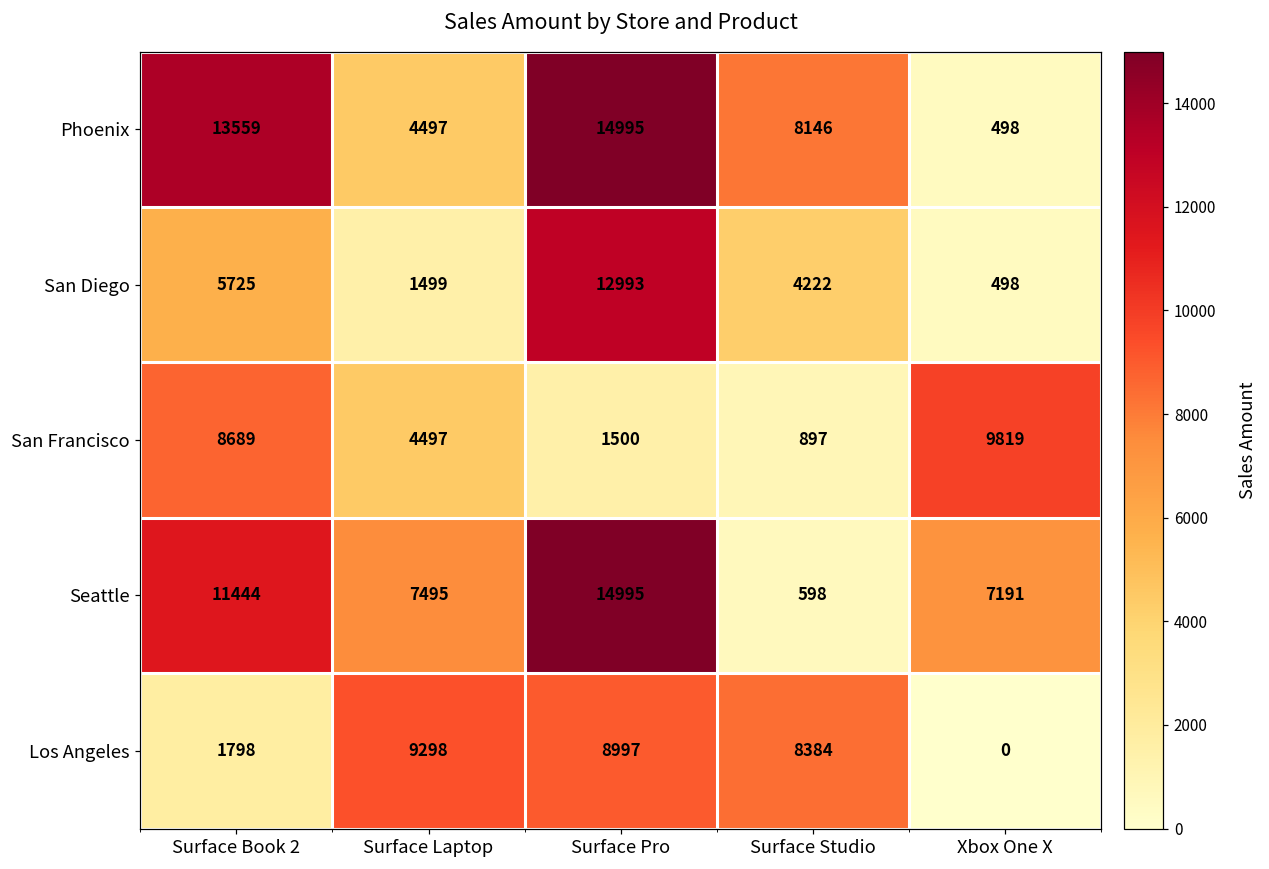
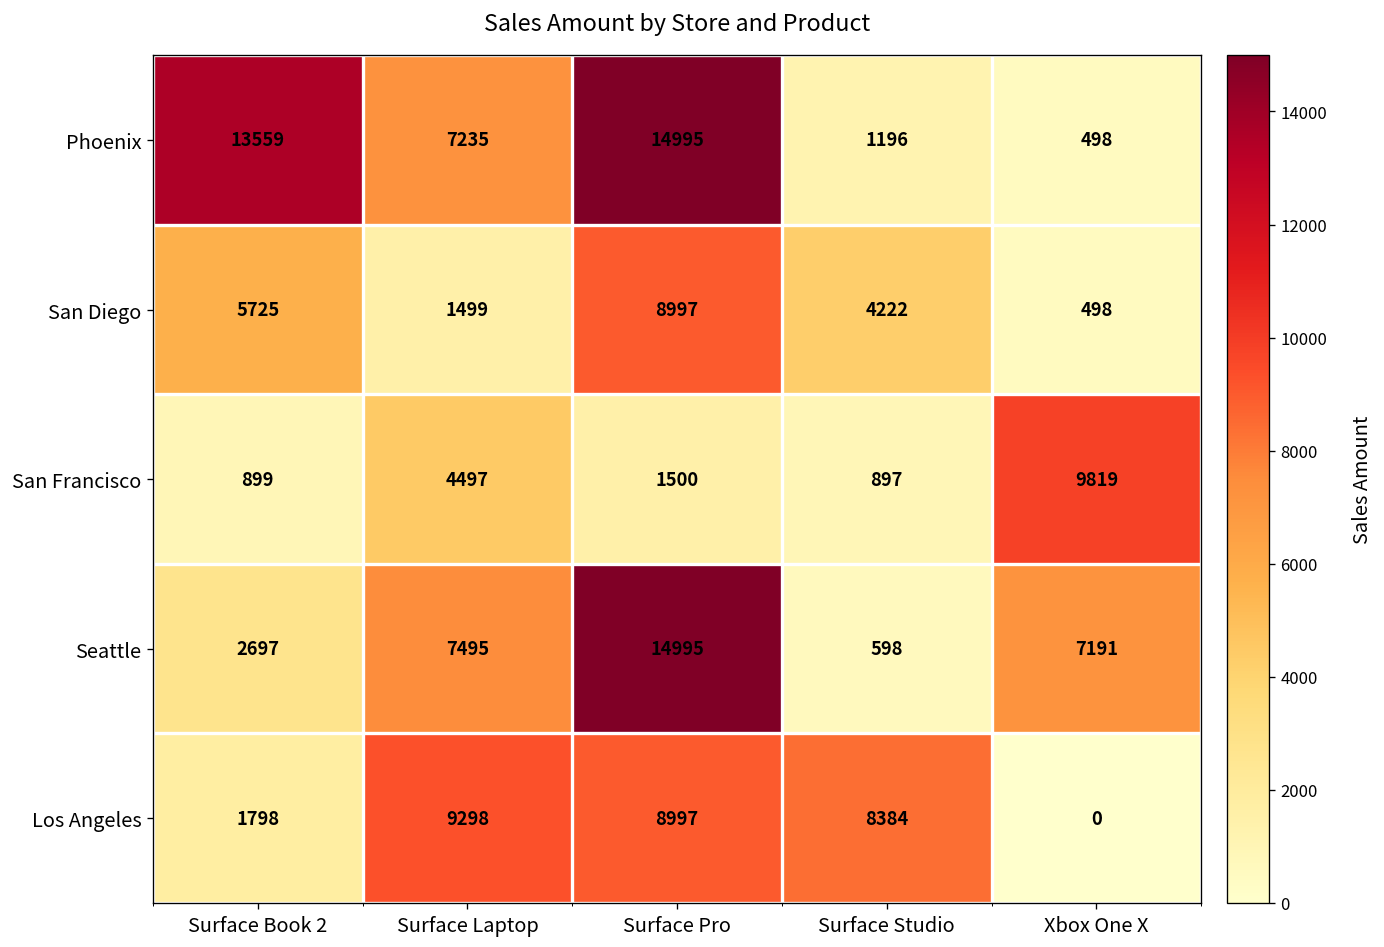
  {
    "Phoenix": {
      "Surface Book 2": 13559,
-     "Surface Laptop": 4497,
+     "Surface Laptop": 7235,
      "Surface Pro": 14995,
-     "Surface Studio": 8146,
+     "Surface Studio": 1196,
      "Xbox One X": 498
    },
    "San Diego": {
      "Surface Book 2": 5725,
      "Surface Laptop": 1499,
-     "Surface Pro": 12993,
+     "Surface Pro": 8997,
      "Surface Studio": 4222,
      "Xbox One X": 498
    },
    "San Francisco": {
-     "Surface Book 2": 8689,
+     "Surface Book 2": 899,
      "Surface Laptop": 4497,
      "Surface Pro": 1500,
      "Surface Studio": 897,
      "Xbox One X": 9819
    },
    "Seattle": {
-     "Surface Book 2": 11444,
+     "Surface Book 2": 2697,
      "Surface Laptop": 7495,
      "Surface Pro": 14995,
      "Surface Studio": 598,
      "Xbox One X": 7191
    },
    "Los Angeles": {
      "Surface Book 2": 1798,
      "Surface Laptop": 9298,
      "Surface Pro": 8997,
      "Surface Studio": 8384,
      "Xbox One X": 0
    }
  }
